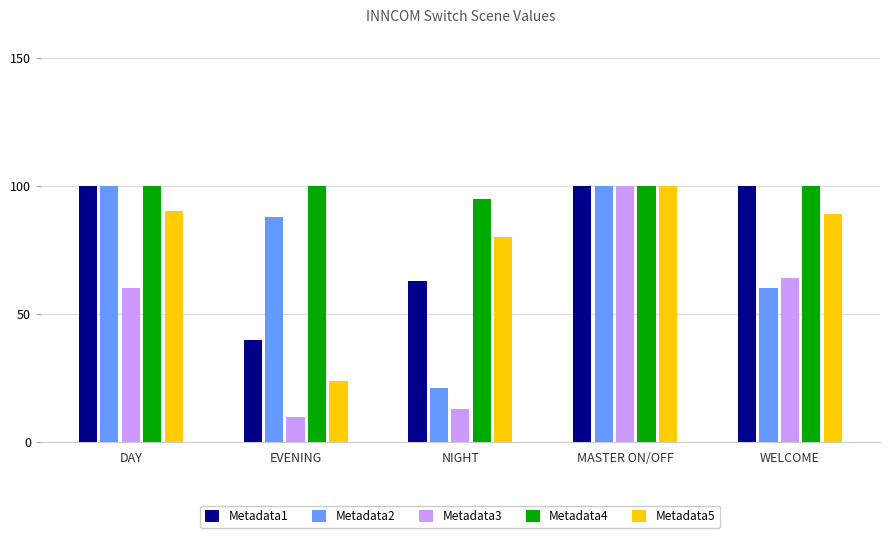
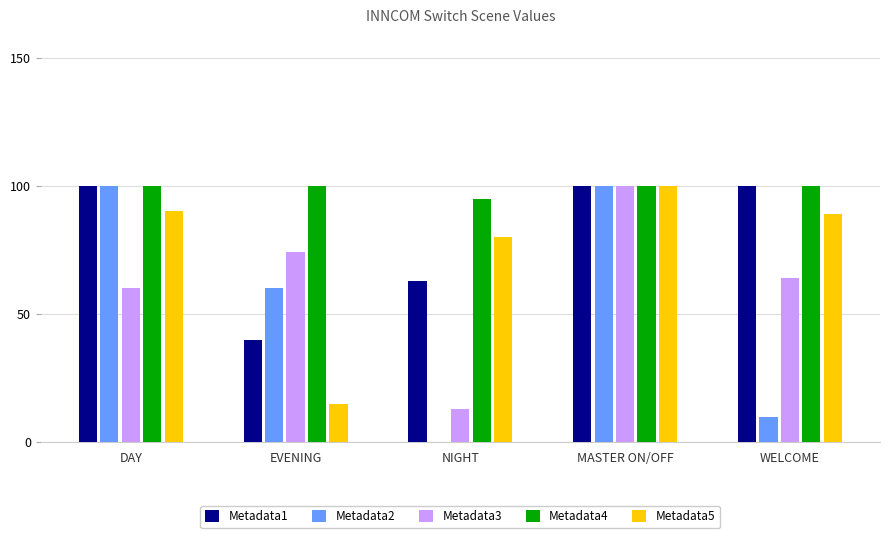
  {
    "Metadata1": {
      "DAY": 100,
      "EVENING": 40,
      "NIGHT": 63,
      "MASTER ON/OFF": 100,
      "WELCOME": 100
    },
    "Metadata2": {
      "DAY": 100,
-     "EVENING": 88,
-     "NIGHT": 21,
+     "EVENING": 60,
+     "NIGHT": 0,
      "MASTER ON/OFF": 100,
-     "WELCOME": 60
+     "WELCOME": 10
    },
    "Metadata3": {
      "DAY": 60,
-     "EVENING": 10,
+     "EVENING": 74,
      "NIGHT": 13,
      "MASTER ON/OFF": 100,
      "WELCOME": 64
    },
    "Metadata4": {
      "DAY": 100,
      "EVENING": 100,
      "NIGHT": 95,
      "MASTER ON/OFF": 100,
      "WELCOME": 100
    },
    "Metadata5": {
      "DAY": 90,
-     "EVENING": 24,
+     "EVENING": 15,
      "NIGHT": 80,
      "MASTER ON/OFF": 100,
      "WELCOME": 89
    }
  }
